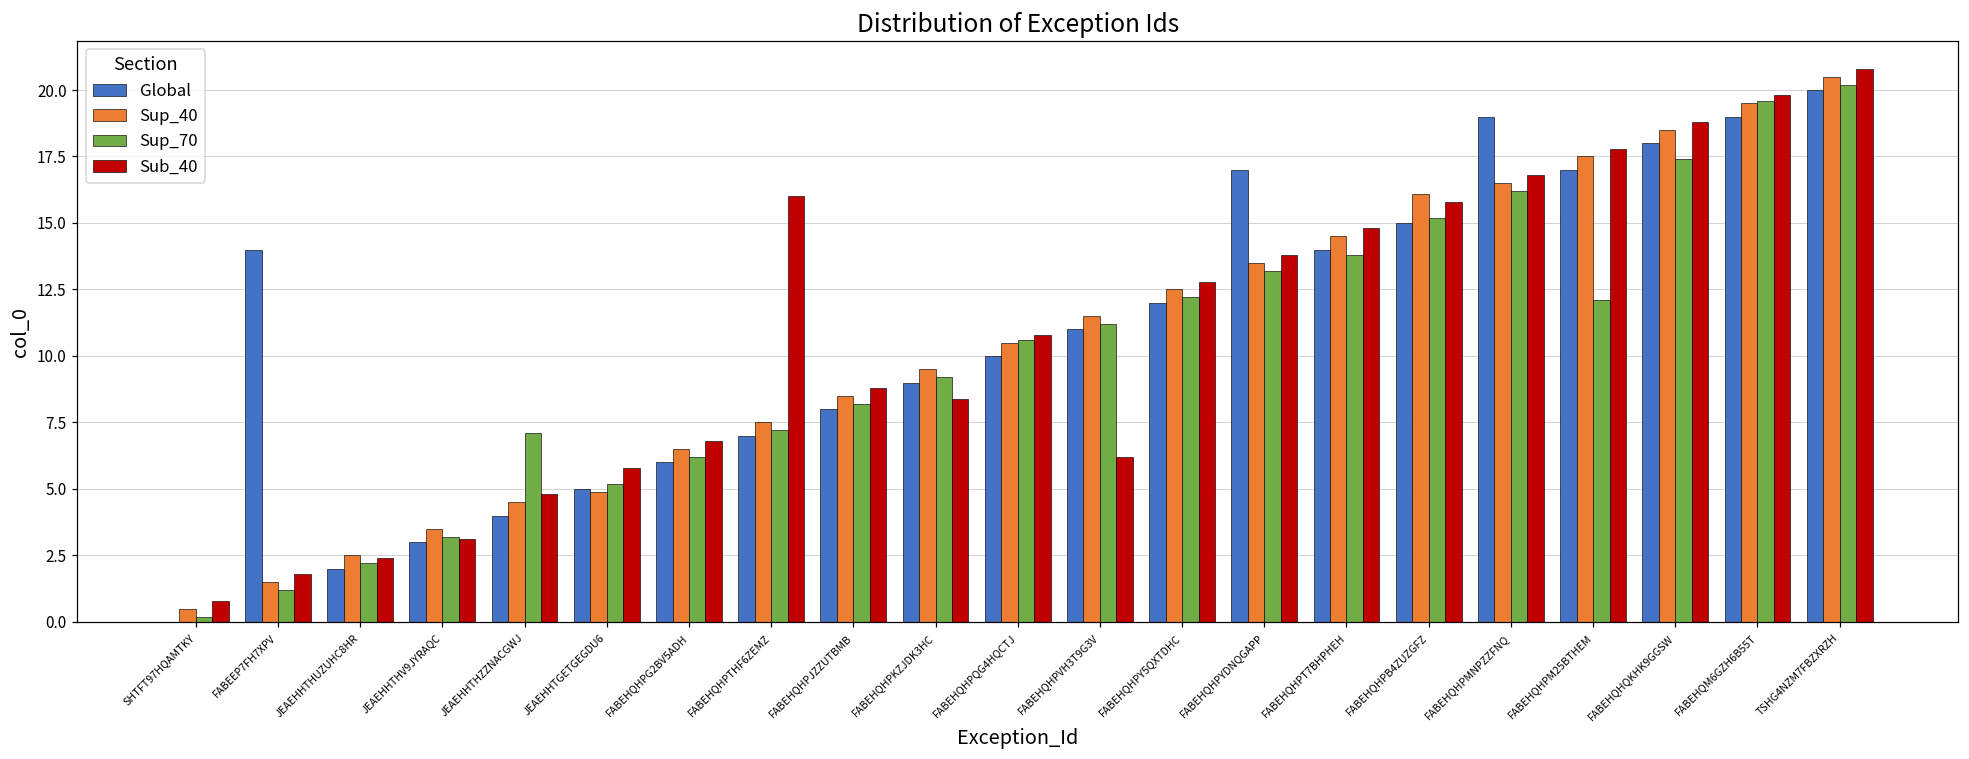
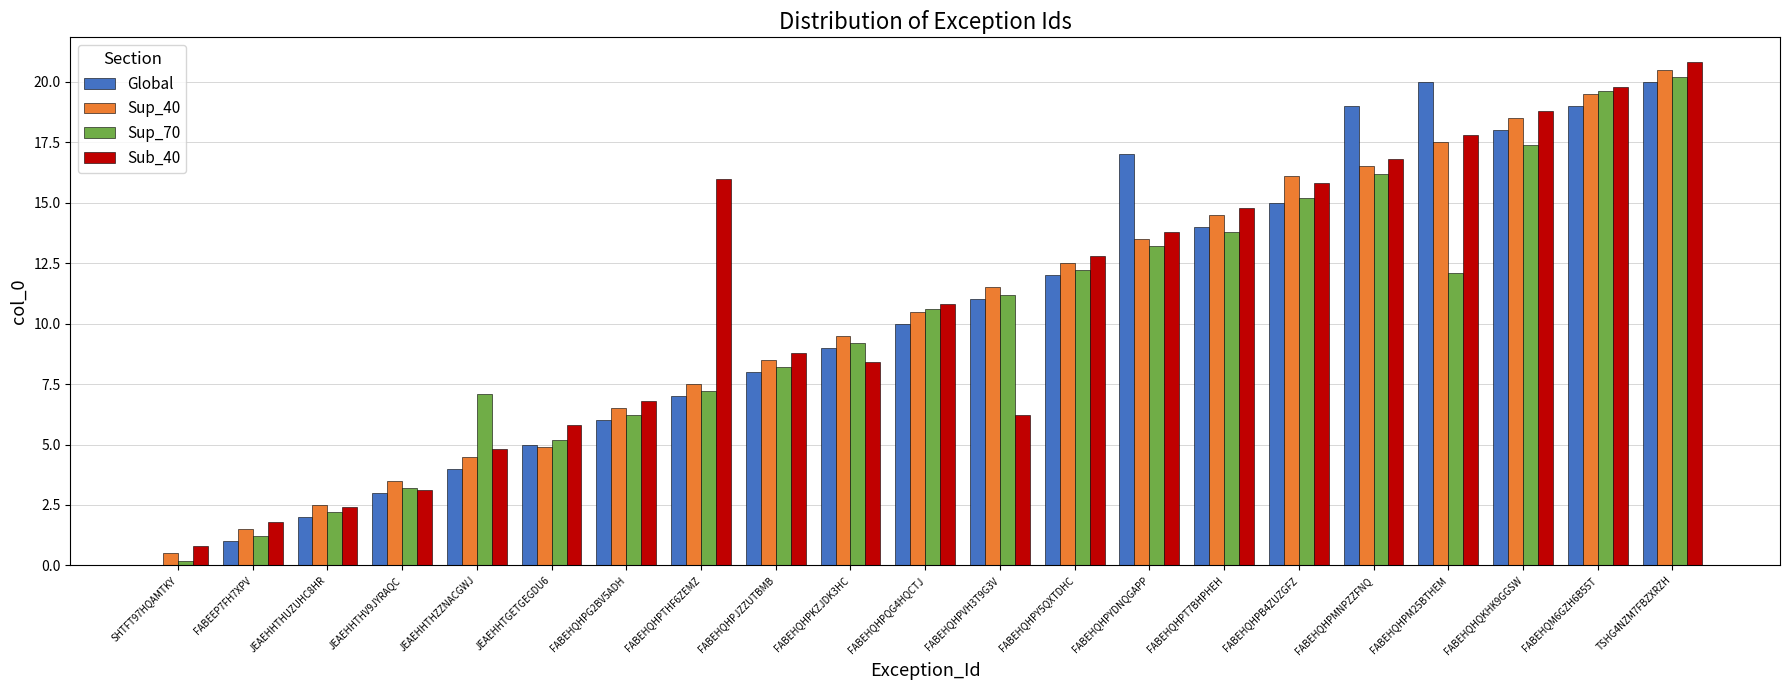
  {
    "Global": {
      "SHTFT97HQAMTKY": 0,
-     "FABEEP7FH7XPV": 14,
+     "FABEEP7FH7XPV": 1,
      "JEAEHHTHUZUHC8HR": 2,
      "JEAEHHTHV9JYRAQC": 3,
      "JEAEHHTHZZNACGWJ": 4,
      "JEAEHHTGETGEGDU6": 5,
      "FABEHQHPG2BV5ADH": 6,
      "FABEHQHPTHF6ZEMZ": 7,
      "FABEHQHPJZZUTBMB": 8,
      "FABEHQHPKZJDK3HC": 9,
      "FABEHQHPQG4HQCTJ": 10,
      "FABEHQHPVH3T9G3V": 11,
      "FABEHQHPY5QXTDHC": 12,
      "FABEHQHPYDNQGAPP": 17,
      "FABEHQHPT7BHPHEH": 14,
      "FABEHQHPB4ZUZGFZ": 15,
      "FABEHQHPMNPZZFNQ": 19,
-     "FABEHQHPM25BTHEM": 17,
+     "FABEHQHPM25BTHEM": 20,
      "FABEHQHQKHK9GGSW": 18,
      "FABEHQM6GZH6B55T": 19,
      "TSHG4NZM7FBZXRZH": 20
    },
    "Sup_40": {
      "SHTFT97HQAMTKY": 0.5,
      "FABEEP7FH7XPV": 1.5,
      "JEAEHHTHUZUHC8HR": 2.5,
      "JEAEHHTHV9JYRAQC": 3.5,
      "JEAEHHTHZZNACGWJ": 4.5,
      "JEAEHHTGETGEGDU6": 5,
      "FABEHQHPG2BV5ADH": 6.5,
      "FABEHQHPTHF6ZEMZ": 7.5,
      "FABEHQHPJZZUTBMB": 8.5,
      "FABEHQHPKZJDK3HC": 9.5,
      "FABEHQHPQG4HQCTJ": 10.5,
      "FABEHQHPVH3T9G3V": 11.5,
      "FABEHQHPY5QXTDHC": 12.5,
      "FABEHQHPYDNQGAPP": 13.5,
      "FABEHQHPT7BHPHEH": 14.5,
      "FABEHQHPB4ZUZGFZ": 16,
      "FABEHQHPMNPZZFNQ": 16.5,
      "FABEHQHPM25BTHEM": 17.5,
      "FABEHQHQKHK9GGSW": 18.5,
      "FABEHQM6GZH6B55T": 19.5,
      "TSHG4NZM7FBZXRZH": 20.5
    },
    "Sup_70": {
      "SHTFT97HQAMTKY": 0.2,
      "FABEEP7FH7XPV": 1.2,
      "JEAEHHTHUZUHC8HR": 2.2,
      "JEAEHHTHV9JYRAQC": 3.2,
      "JEAEHHTHZZNACGWJ": 7,
      "JEAEHHTGETGEGDU6": 5.2,
      "FABEHQHPG2BV5ADH": 6.2,
      "FABEHQHPTHF6ZEMZ": 7.2,
      "FABEHQHPJZZUTBMB": 8.2,
      "FABEHQHPKZJDK3HC": 9.2,
      "FABEHQHPQG4HQCTJ": 10.6,
      "FABEHQHPVH3T9G3V": 11.2,
      "FABEHQHPY5QXTDHC": 12.2,
      "FABEHQHPYDNQGAPP": 13.2,
      "FABEHQHPT7BHPHEH": 13.8,
      "FABEHQHPB4ZUZGFZ": 15.2,
      "FABEHQHPMNPZZFNQ": 16.2,
      "FABEHQHPM25BTHEM": 12,
      "FABEHQHQKHK9GGSW": 17.4,
      "FABEHQM6GZH6B55T": 19.6,
      "TSHG4NZM7FBZXRZH": 20.2
    },
    "Sub_40": {
      "SHTFT97HQAMTKY": 0.8,
      "FABEEP7FH7XPV": 1.8,
      "JEAEHHTHUZUHC8HR": 2.4,
      "JEAEHHTHV9JYRAQC": 3,
      "JEAEHHTHZZNACGWJ": 4.8,
      "JEAEHHTGETGEGDU6": 5.8,
      "FABEHQHPG2BV5ADH": 6.8,
      "FABEHQHPTHF6ZEMZ": 16,
      "FABEHQHPJZZUTBMB": 8.8,
      "FABEHQHPKZJDK3HC": 8.4,
      "FABEHQHPQG4HQCTJ": 10.8,
      "FABEHQHPVH3T9G3V": 6.2,
      "FABEHQHPY5QXTDHC": 12.8,
      "FABEHQHPYDNQGAPP": 13.8,
      "FABEHQHPT7BHPHEH": 14.8,
      "FABEHQHPB4ZUZGFZ": 15.8,
      "FABEHQHPMNPZZFNQ": 16.8,
      "FABEHQHPM25BTHEM": 17.8,
      "FABEHQHQKHK9GGSW": 18.8,
      "FABEHQM6GZH6B55T": 19.8,
      "TSHG4NZM7FBZXRZH": 20.8
    }
  }
